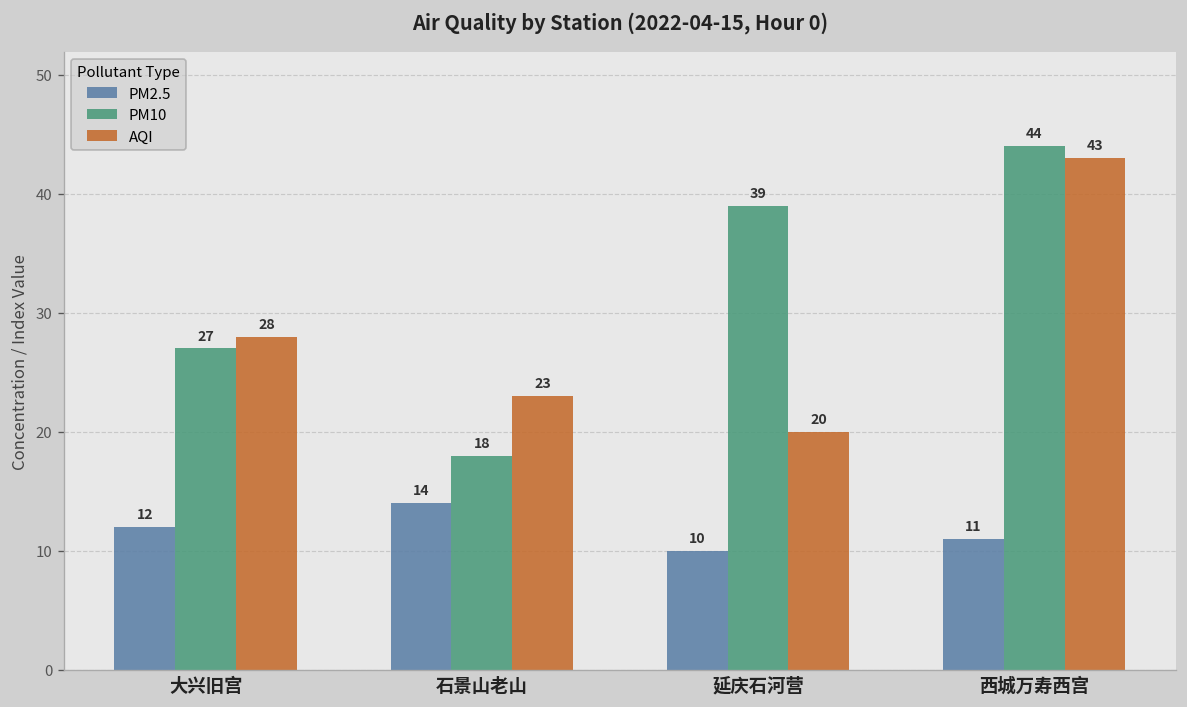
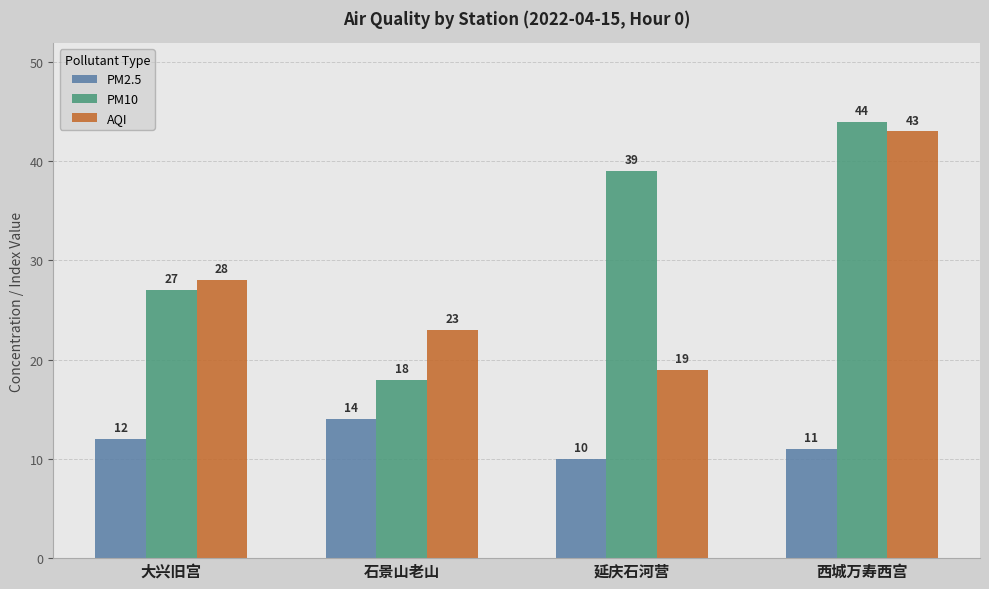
  {
    "AQI": {
      "大兴旧宫": 28,
      "石景山老山": 23,
-     "延庆石河营": 20,
+     "延庆石河营": 19,
      "西城万寿西宫": 43
    }
  }
